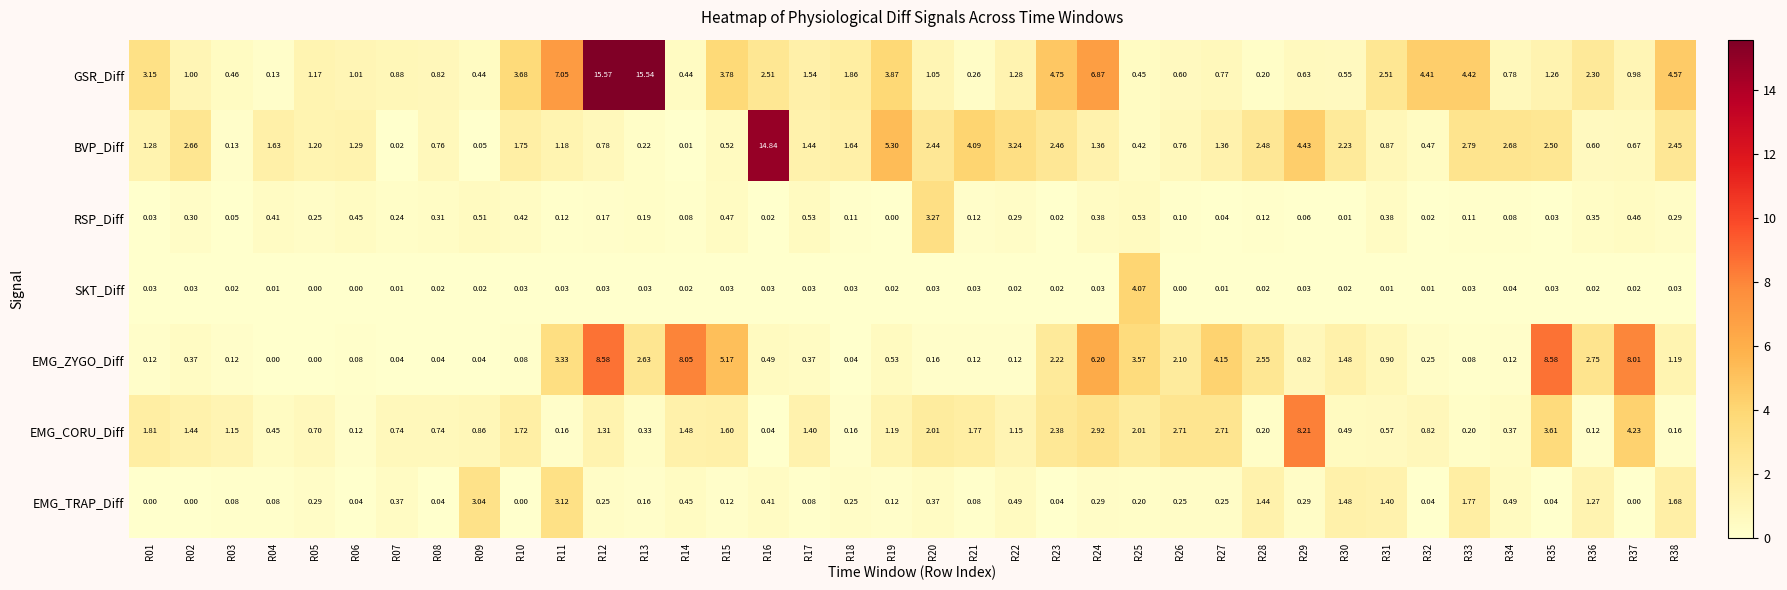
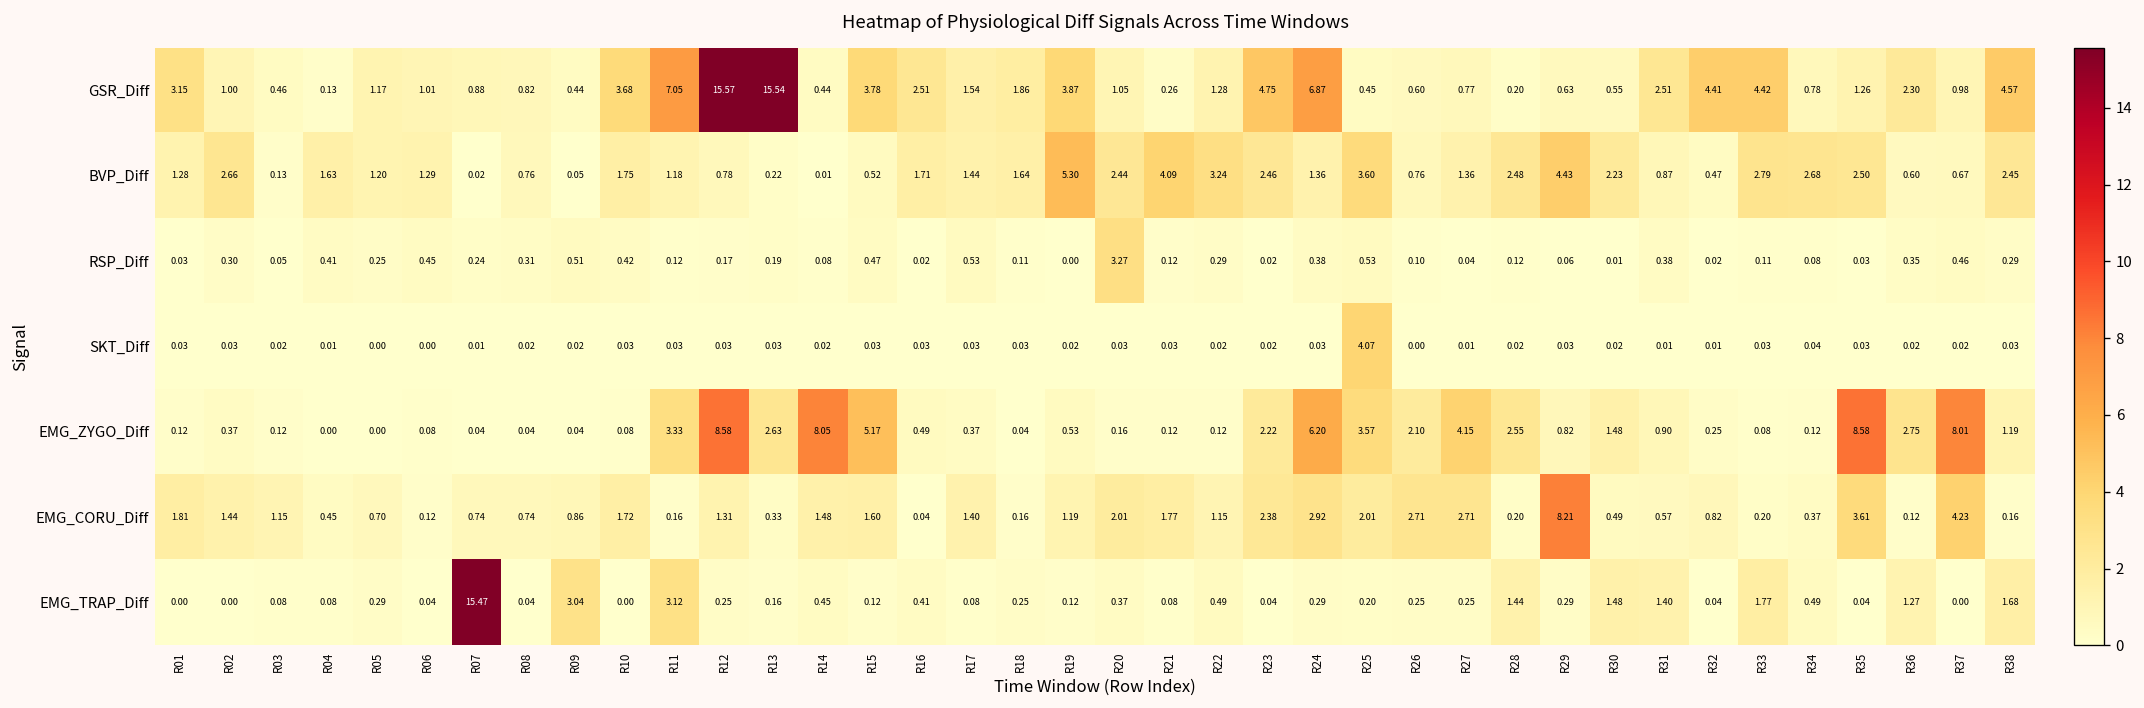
  {
    "BVP_Diff": {
      "R01": 1.28,
      "R02": 2.66,
      "R03": 0.13,
      "R04": 1.63,
      "R05": 1.20,
      "R06": 1.29,
      "R07": 0.02,
      "R08": 0.76,
      "R09": 0.05,
      "R10": 1.75,
      "R11": 1.18,
      "R12": 0.78,
      "R13": 0.22,
      "R14": 0.01,
      "R15": 0.52,
-     "R16": 14.84,
+     "R16": 1.71,
      "R17": 1.44,
      "R18": 1.64,
      "R19": 5.30,
      "R20": 2.44,
      "R21": 4.09,
      "R22": 3.24,
      "R23": 2.46,
      "R24": 1.36,
-     "R25": 0.42,
+     "R25": 3.60,
      "R26": 0.76,
      "R27": 1.36,
      "R28": 2.48,
      "R29": 4.43,
      "R30": 2.23,
      "R31": 0.87,
      "R32": 0.47,
      "R33": 2.79,
      "R34": 2.68,
      "R35": 2.50,
      "R36": 0.60,
      "R37": 0.67,
      "R38": 2.45
    },
    "EMG_TRAP_Diff": {
      "R01": 0.00,
      "R02": 0.00,
      "R03": 0.08,
      "R04": 0.08,
      "R05": 0.29,
      "R06": 0.04,
-     "R07": 0.37,
+     "R07": 15.47,
      "R08": 0.04,
      "R09": 3.04,
      "R10": 0.00,
      "R11": 3.12,
      "R12": 0.25,
      "R13": 0.16,
      "R14": 0.45,
      "R15": 0.12,
      "R16": 0.41,
      "R17": 0.08,
      "R18": 0.25,
      "R19": 0.12,
      "R20": 0.37,
      "R21": 0.08,
      "R22": 0.49,
      "R23": 0.04,
      "R24": 0.29,
      "R25": 0.20,
      "R26": 0.25,
      "R27": 0.25,
      "R28": 1.44,
      "R29": 0.29,
      "R30": 1.48,
      "R31": 1.40,
      "R32": 0.04,
      "R33": 1.77,
      "R34": 0.49,
      "R35": 0.04,
      "R36": 1.27,
      "R37": 0.00,
      "R38": 1.68
    }
  }
